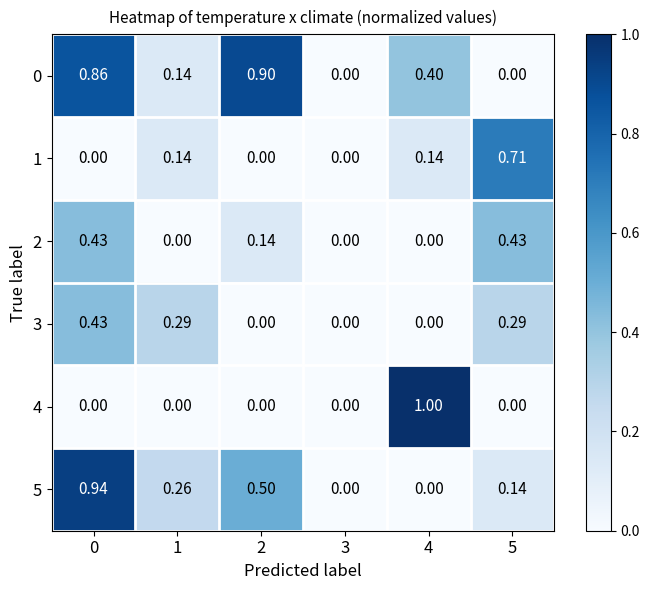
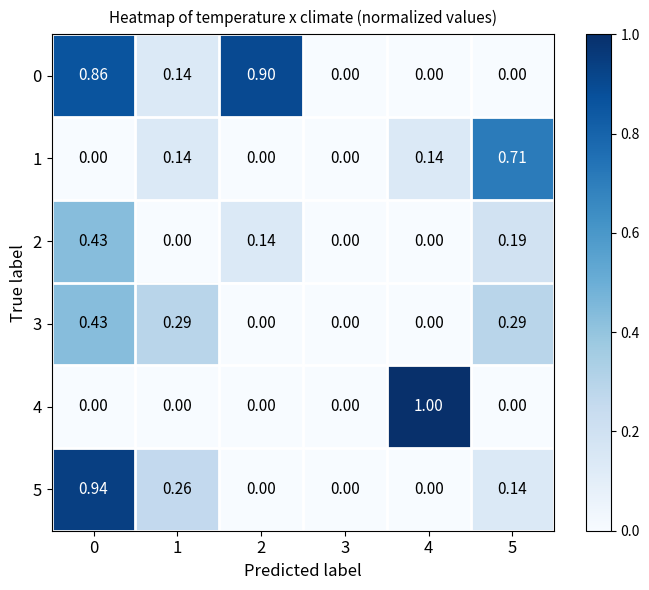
  {
    "0": {
      "0": 0.86,
      "1": 0.14,
      "2": 0.90,
      "3": 0.00,
-     "4": 0.40,
+     "4": 0.00,
      "5": 0.00
    },
    "1": {
      "0": 0.00,
      "1": 0.14,
      "2": 0.00,
      "3": 0.00,
      "4": 0.14,
      "5": 0.71
    },
    "2": {
      "0": 0.43,
      "1": 0.00,
      "2": 0.14,
      "3": 0.00,
      "4": 0.00,
-     "5": 0.43
+     "5": 0.19
    },
    "3": {
      "0": 0.43,
      "1": 0.29,
      "2": 0.00,
      "3": 0.00,
      "4": 0.00,
      "5": 0.29
    },
    "4": {
      "0": 0.00,
      "1": 0.00,
      "2": 0.00,
      "3": 0.00,
      "4": 1.00,
      "5": 0.00
    },
    "5": {
      "0": 0.94,
      "1": 0.26,
-     "2": 0.50,
+     "2": 0.00,
      "3": 0.00,
      "4": 0.00,
      "5": 0.14
    }
  }
